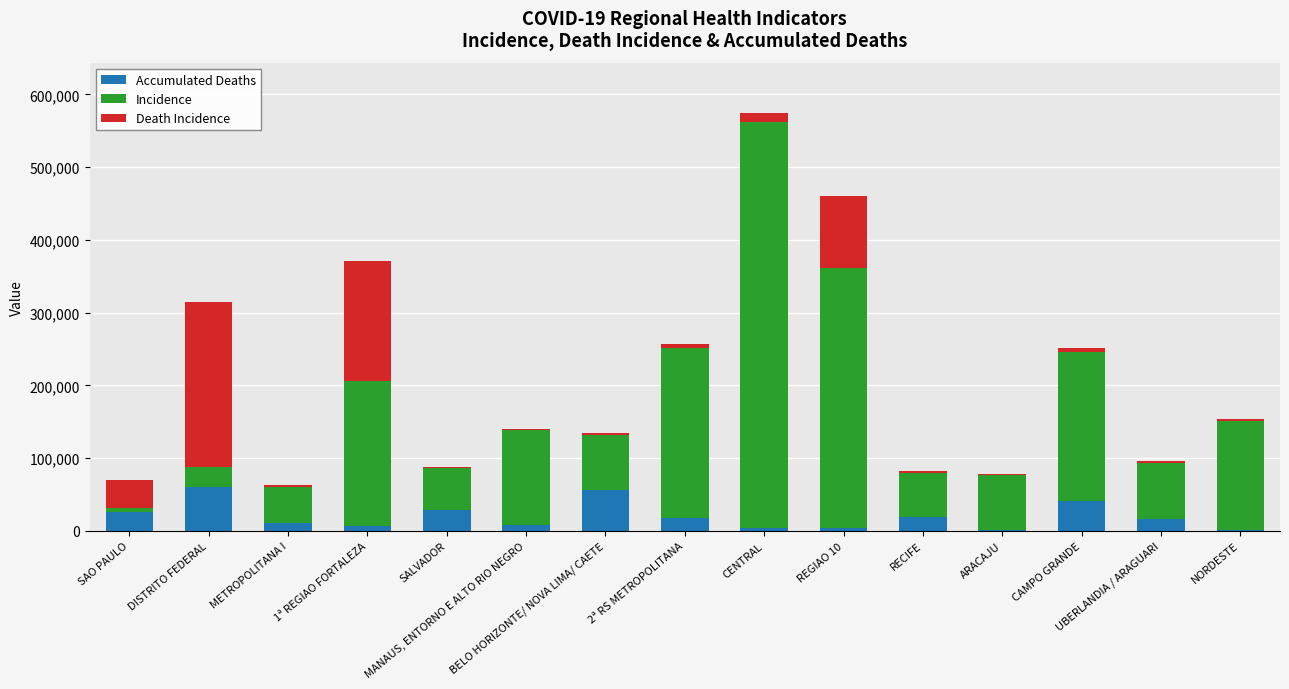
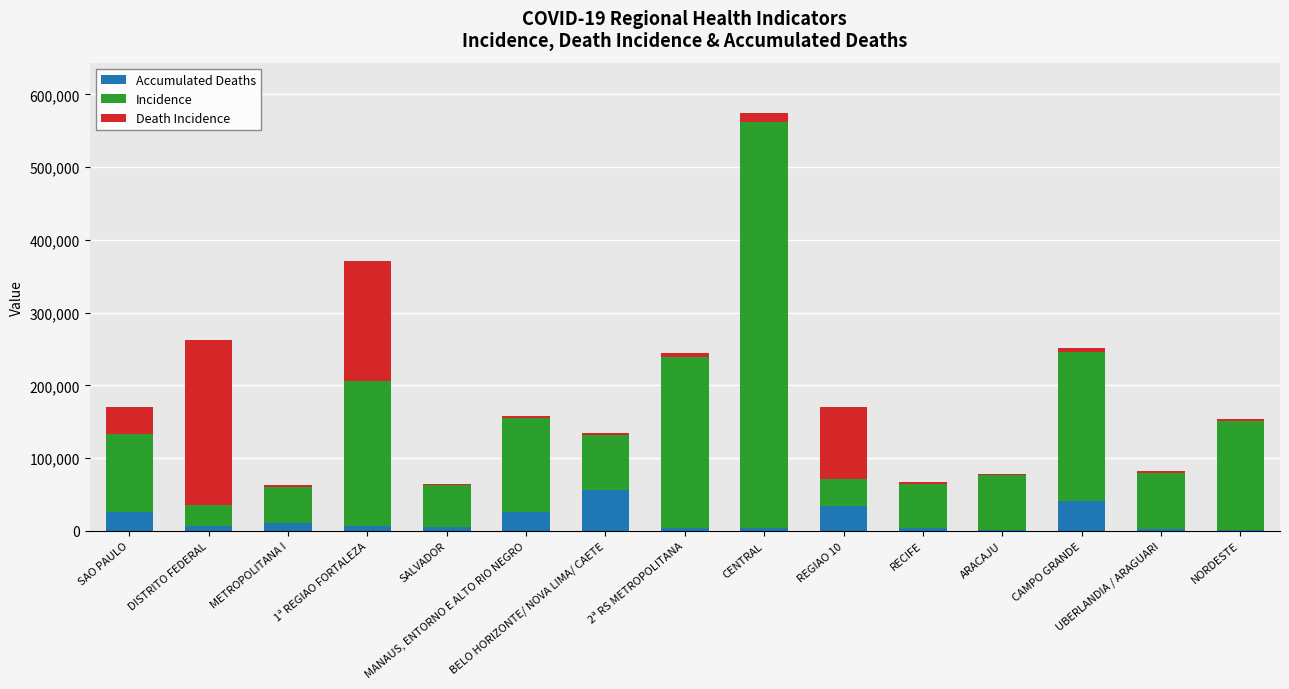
  {
    "Accumulated Deaths": {
      "SAO PAULO": "30,000",
-     "DISTRITO FEDERAL": "60,000",
+     "DISTRITO FEDERAL": "10,000",
      "METROPOLITANA I": "10,000",
      "1ª REGIAO FORTALEZA": "10,000",
-     "SALVADOR": "30,000",
-     "MANAUS, ENTORNO E ALTO RIO NEGRO": "10,000",
+     "SALVADOR": "10,000",
+     "MANAUS, ENTORNO E ALTO RIO NEGRO": "30,000",
      "BELO HORIZONTE/ NOVA LIMA/ CAETE": "60,000",
-     "2ª RS METROPOLITANA": "20,000",
+     "2ª RS METROPOLITANA": "0",
      "CENTRAL": "0",
-     "REGIAO 10": "0",
-     "RECIFE": "20,000",
+     "REGIAO 10": "30,000",
+     "RECIFE": "0",
      "CAMPO GRANDE": "40,000",
-     "UBERLANDIA / ARAGUARI": "20,000"
+     "UBERLANDIA / ARAGUARI": "0"
    },
    "Incidence": {
-     "SAO PAULO": "10,000",
+     "SAO PAULO": "110,000",
      "DISTRITO FEDERAL": "30,000",
      "METROPOLITANA I": "50,000",
      "1ª REGIAO FORTALEZA": "200,000",
      "SALVADOR": "60,000",
      "MANAUS, ENTORNO E ALTO RIO NEGRO": "130,000",
      "BELO HORIZONTE/ NOVA LIMA/ CAETE": "80,000",
      "2ª RS METROPOLITANA": "230,000",
      "CENTRAL": "560,000",
-     "REGIAO 10": "360,000",
+     "REGIAO 10": "40,000",
      "RECIFE": "60,000",
      "ARACAJU": "70,000",
      "CAMPO GRANDE": "210,000",
      "UBERLANDIA / ARAGUARI": "80,000",
      "NORDESTE": "150,000"
    },
    "Death Incidence": {
      "SAO PAULO": "40,000",
      "DISTRITO FEDERAL": "230,000",
      "1ª REGIAO FORTALEZA": "170,000",
      "2ª RS METROPOLITANA": "10,000",
      "CENTRAL": "10,000",
      "REGIAO 10": "100,000",
      "CAMPO GRANDE": "0"
    }
  }
